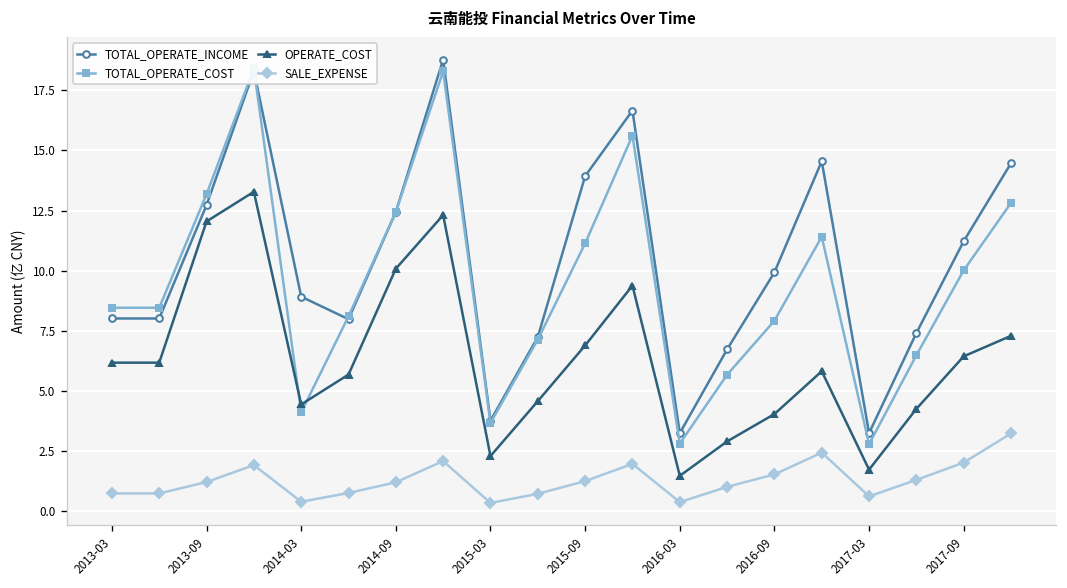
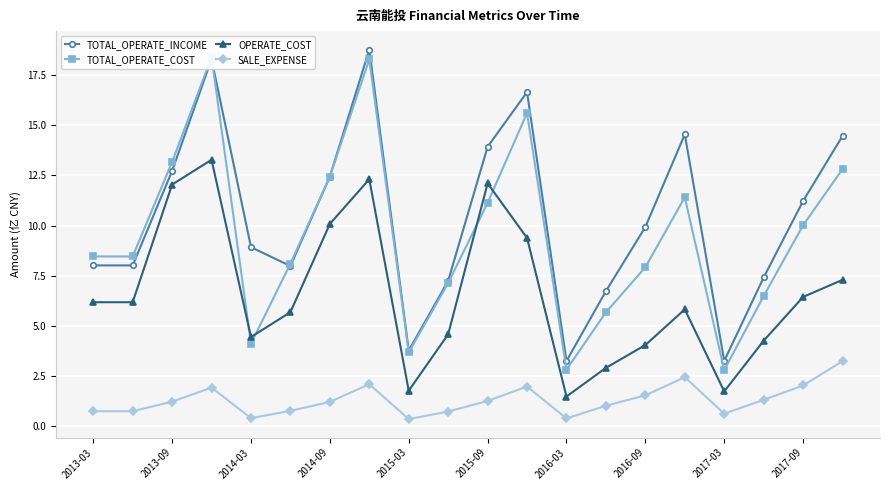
  {
    "TOTAL_OPERATE_INCOME": {
      "2013-03": 8.0,
      "2013-09": 12.7,
      "2014-03": 8.9,
      "2015-09": 13.9,
      "2016-03": 3.3,
      "2016-09": 9.9,
      "2017-03": 3.3,
      "2017-09": 11.2
    },
    "OPERATE_COST": {
      "2013-03": 6.2,
      "2013-09": 12.0,
      "2014-03": 4.4,
      "2014-09": 10.1,
-     "2015-03": 2.3,
-     "2015-09": 6.9,
+     "2015-03": 1.8,
+     "2015-09": 12.1,
      "2016-03": 1.5,
      "2016-09": 4.0,
      "2017-03": 1.7,
      "2017-09": 6.4
    }
  }
